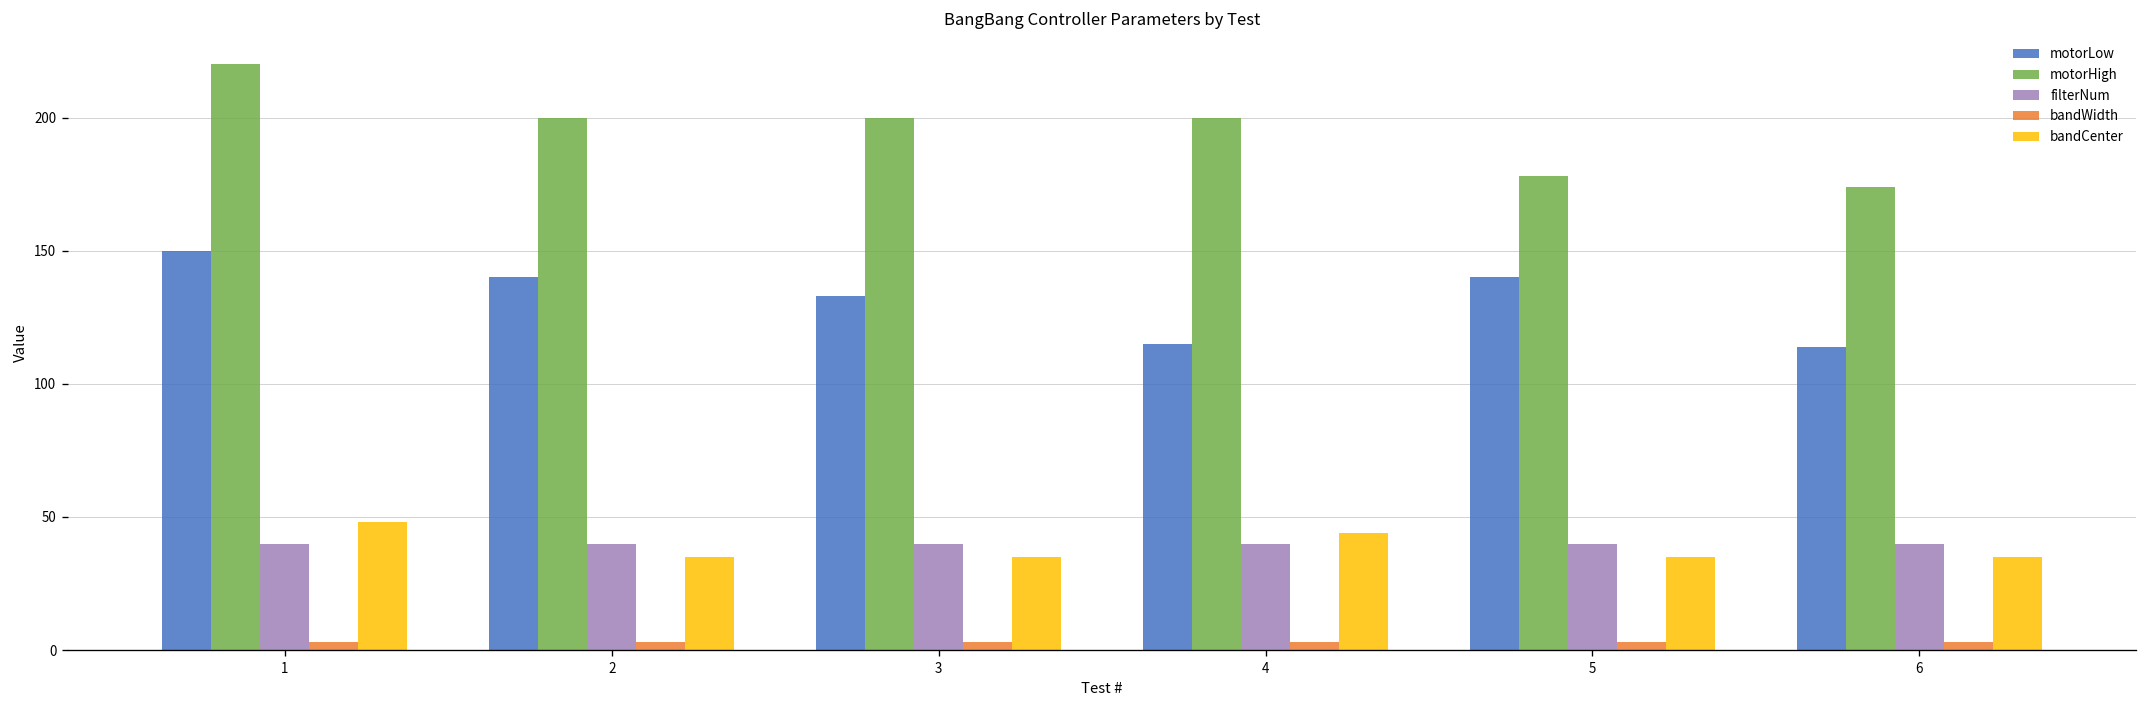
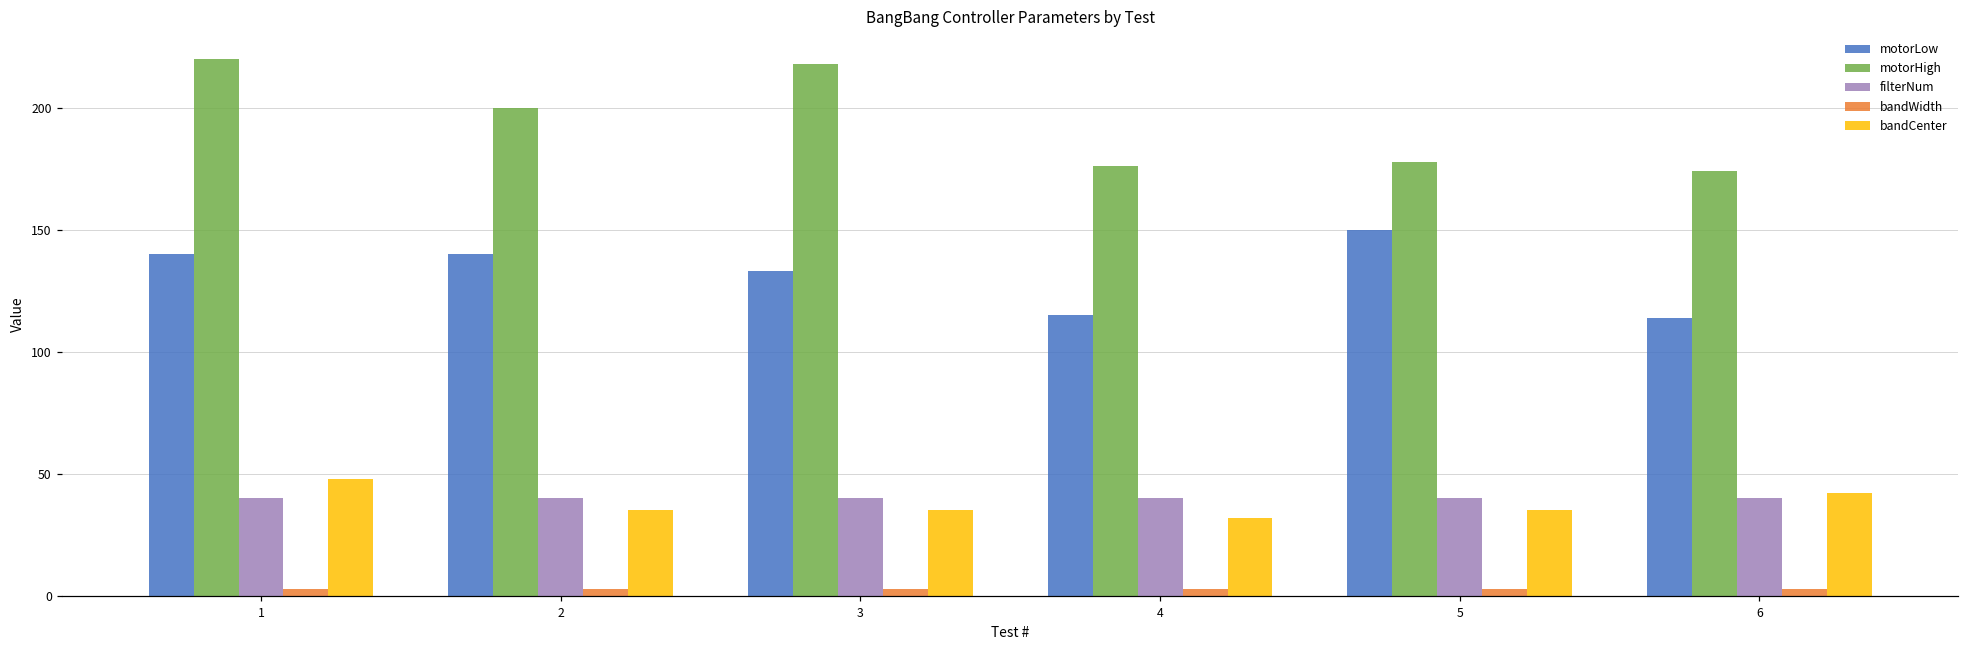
  {
    "motorLow": {
-     "1": 150,
+     "1": 140,
      "2": 140,
      "3": 133,
      "4": 115,
-     "5": 140,
+     "5": 150,
      "6": 114
    },
    "motorHigh": {
      "1": 220,
      "2": 200,
-     "3": 200,
-     "4": 200,
+     "3": 218,
+     "4": 176,
      "5": 178,
      "6": 174
    },
    "filterNum": {
      "1": 40,
      "2": 40,
      "3": 40,
      "4": 40,
      "5": 40,
      "6": 40
    },
    "bandWidth": {
      "1": 3,
      "2": 3,
      "3": 3,
      "4": 3,
      "5": 3,
      "6": 3
    },
    "bandCenter": {
      "1": 48,
      "2": 35,
      "3": 35,
-     "4": 44,
+     "4": 32,
      "5": 35,
-     "6": 35
+     "6": 42
    }
  }
